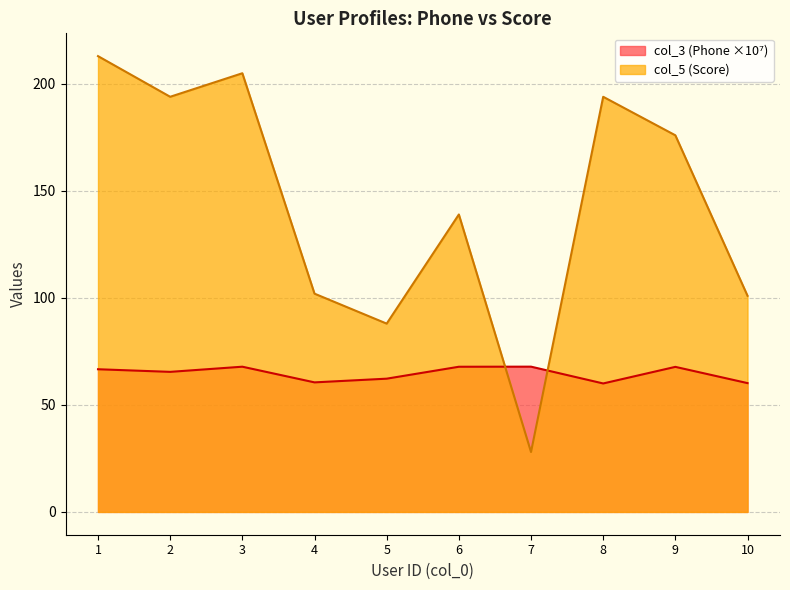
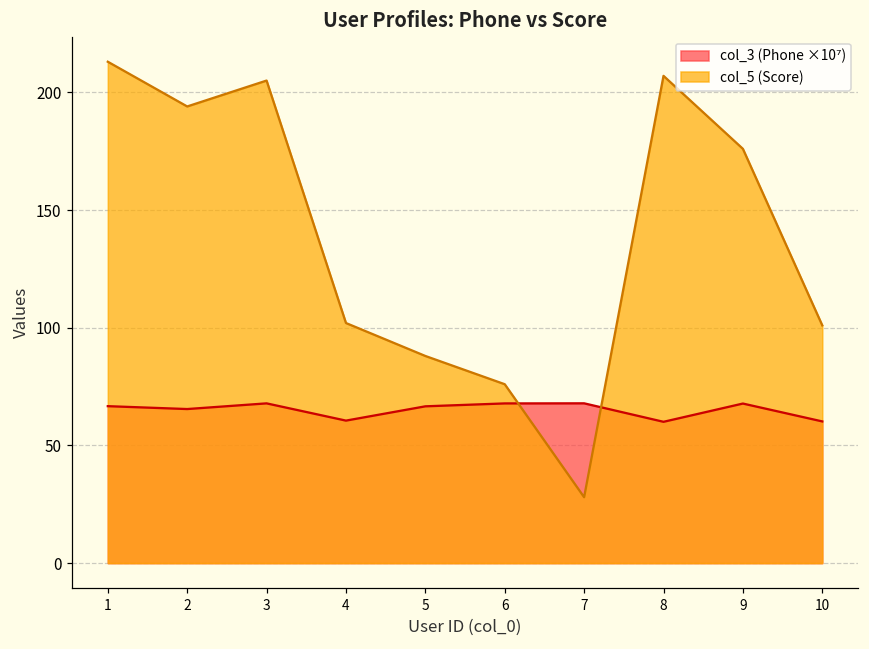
  {
    "col_3 (Phone ×10⁷)": {
      "1": 67,
      "2": 65,
      "3": 68,
      "4": 61,
-     "5": 62,
+     "5": 67,
      "6": 68,
      "7": 68,
      "8": 60,
      "9": 68,
      "10": 60
    },
    "col_5 (Score)": {
      "1": 213,
      "2": 194,
      "3": 205,
      "4": 102,
      "5": 88,
-     "6": 139,
+     "6": 76,
      "7": 28,
-     "8": 194,
+     "8": 207,
      "9": 176,
      "10": 101
    }
  }
